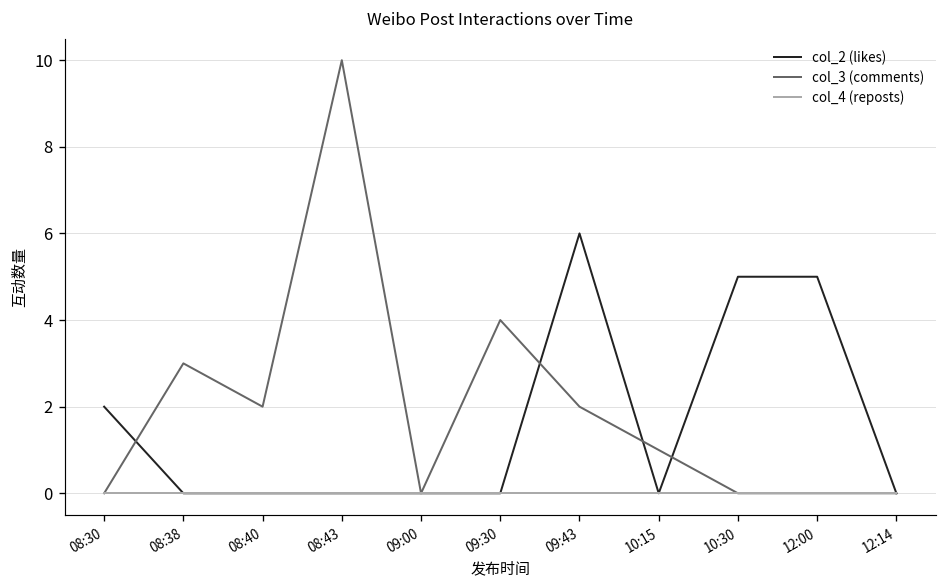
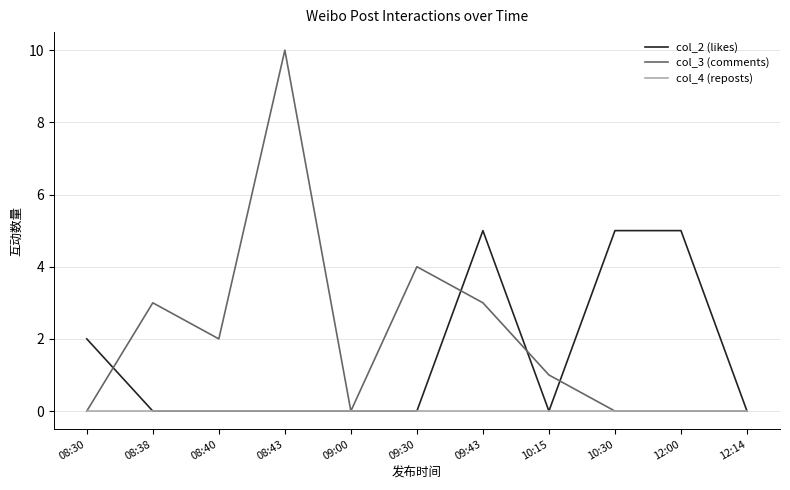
  {
    "col_2 (likes)": {
      "08:30": 2,
-     "09:43": 6,
+     "09:43": 5,
      "10:30": 5,
      "12:00": 5
    },
    "col_3 (comments)": {
      "08:38": 3,
      "08:40": 2,
      "08:43": 10,
      "09:30": 4,
-     "09:43": 2,
+     "09:43": 3,
      "10:15": 1
    },
    "col_4 (reposts)": {
      "09:43": 0
    }
  }
